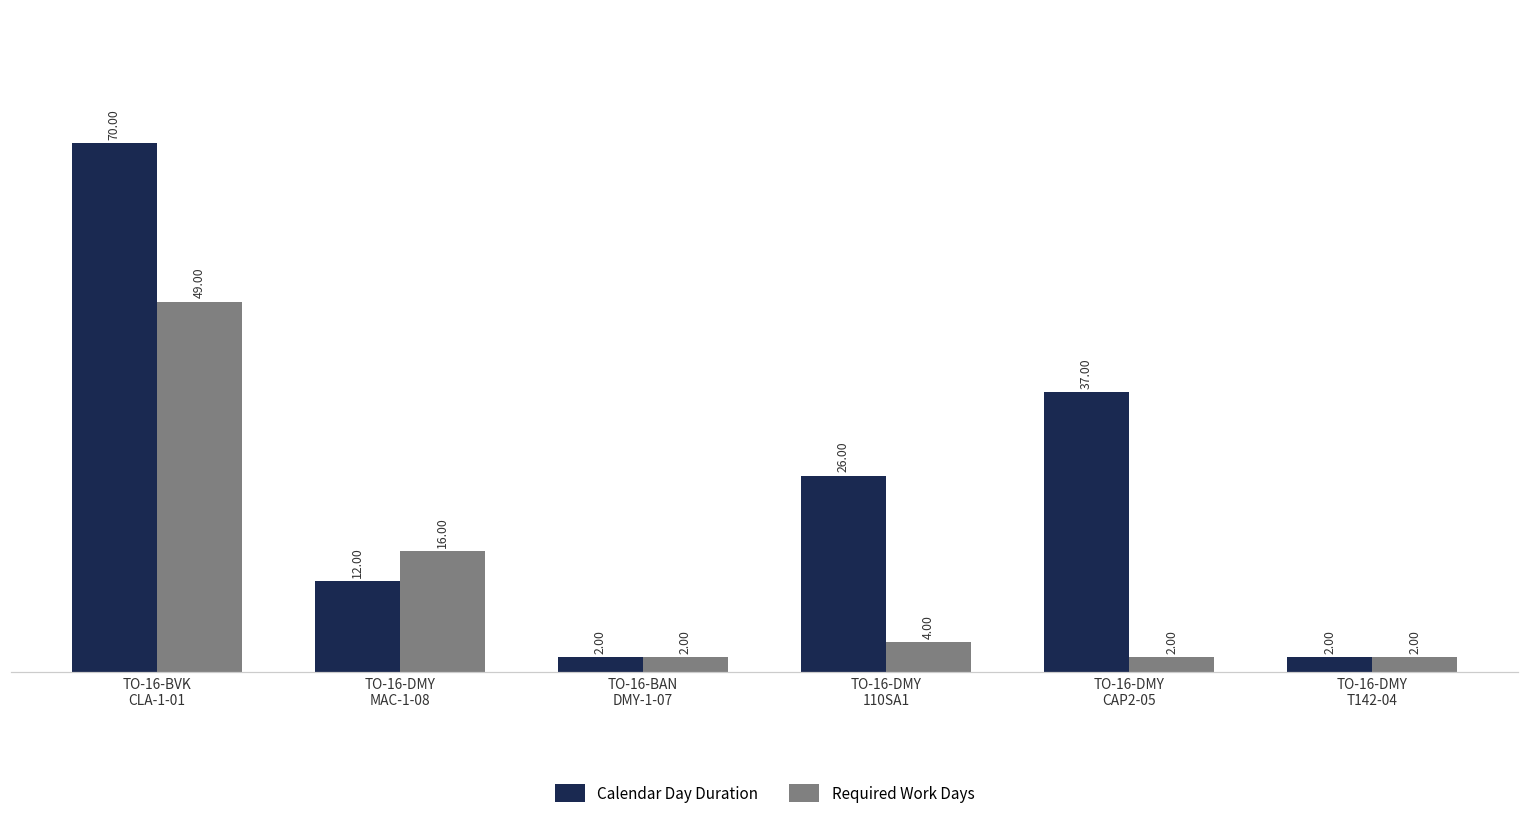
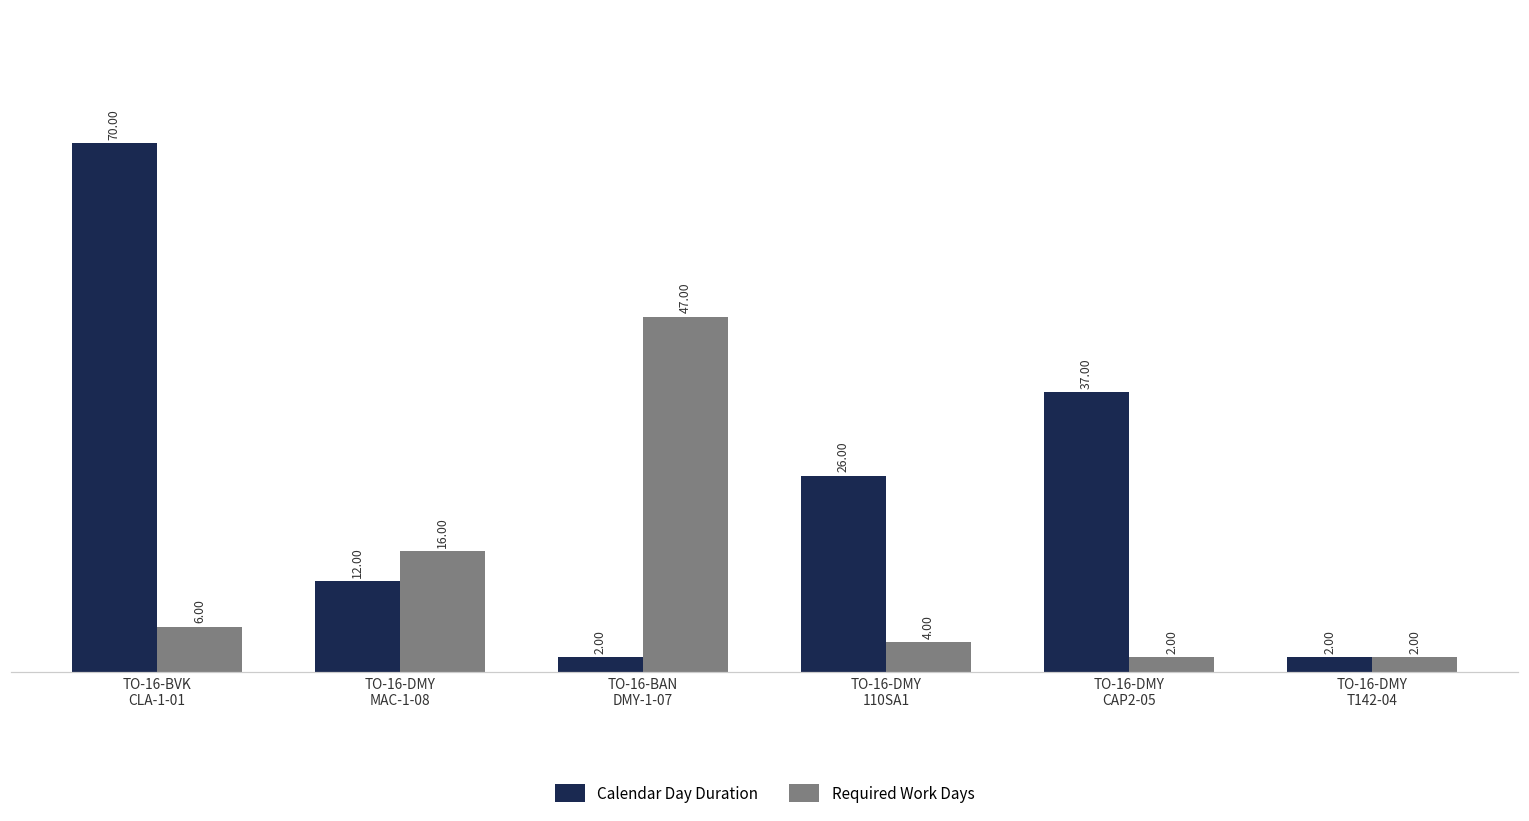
  {
    "Calendar Day Duration": {
      "TO-16-BVK CLA-1-01": 70.00,
      "TO-16-DMY MAC-1-08": 12.00,
      "TO-16-BAN DMY-1-07": 2.00,
      "TO-16-DMY 110SA1": 26.00,
      "TO-16-DMY CAP2-05": 37.00,
      "TO-16-DMY T142-04": 2.00
    },
    "Required Work Days": {
-     "TO-16-BVK CLA-1-01": 49.00,
+     "TO-16-BVK CLA-1-01": 6.00,
      "TO-16-DMY MAC-1-08": 16.00,
-     "TO-16-BAN DMY-1-07": 2.00,
+     "TO-16-BAN DMY-1-07": 47.00,
      "TO-16-DMY 110SA1": 4.00,
      "TO-16-DMY CAP2-05": 2.00,
      "TO-16-DMY T142-04": 2.00
    }
  }
